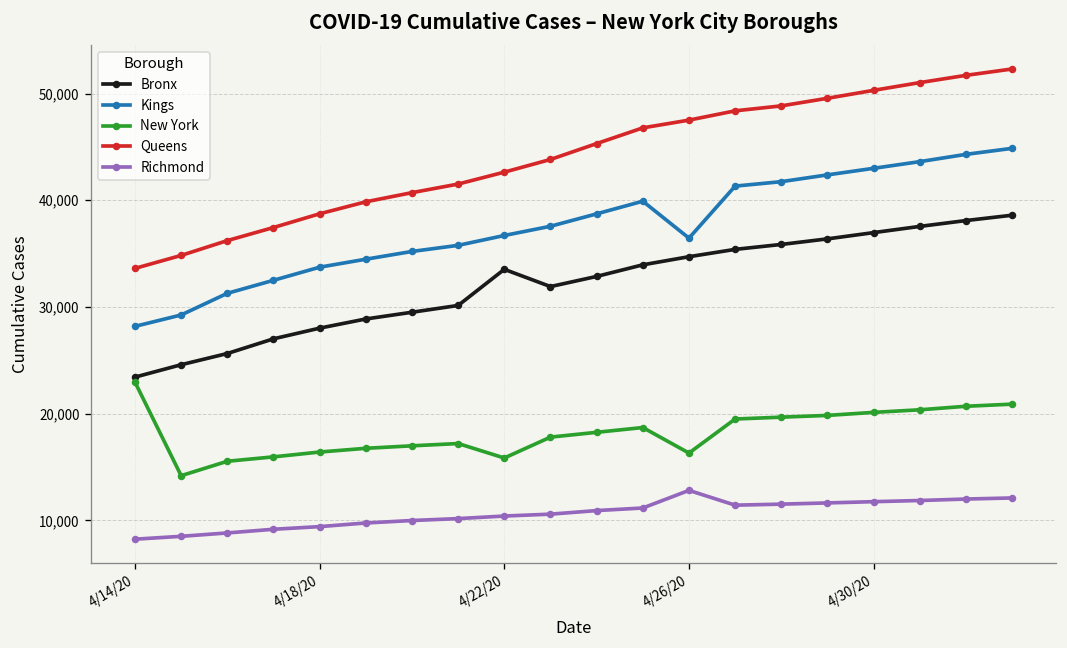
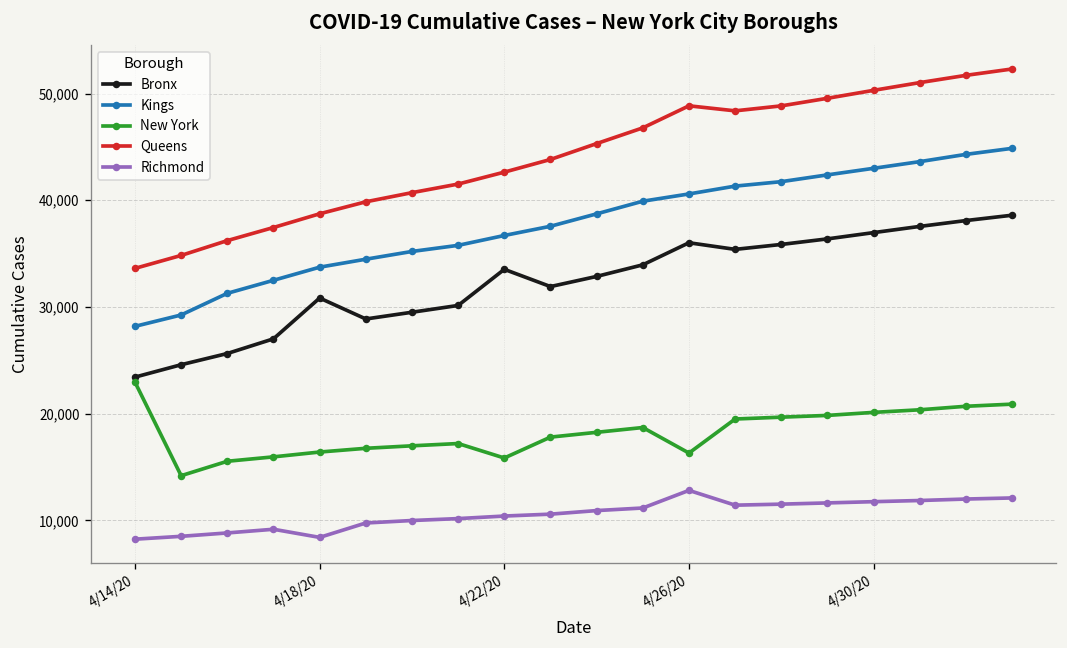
  {
    "Bronx": {
      "4/14/20": "23,000",
-     "4/18/20": "28,000",
+     "4/18/20": "31,000",
      "4/22/20": "34,000",
-     "4/26/20": "35,000",
+     "4/26/20": "36,000",
      "4/30/20": "37,000"
    },
    "Kings": {
      "4/14/20": "28,000",
      "4/18/20": "34,000",
      "4/22/20": "37,000",
-     "4/26/20": "36,000",
+     "4/26/20": "41,000",
      "4/30/20": "43,000"
    },
    "New York": {
      "4/14/20": "23,000",
      "4/18/20": "16,000",
      "4/22/20": "16,000",
      "4/26/20": "16,000",
      "4/30/20": "20,000"
    },
    "Queens": {
      "4/14/20": "34,000",
      "4/18/20": "39,000",
      "4/22/20": "43,000",
-     "4/26/20": "48,000",
+     "4/26/20": "49,000",
      "4/30/20": "50,000"
    },
    "Richmond": {
      "4/14/20": "8,000",
-     "4/18/20": "9,000",
+     "4/18/20": "8,000",
      "4/22/20": "10,000",
      "4/26/20": "13,000",
      "4/30/20": "12,000"
    }
  }
